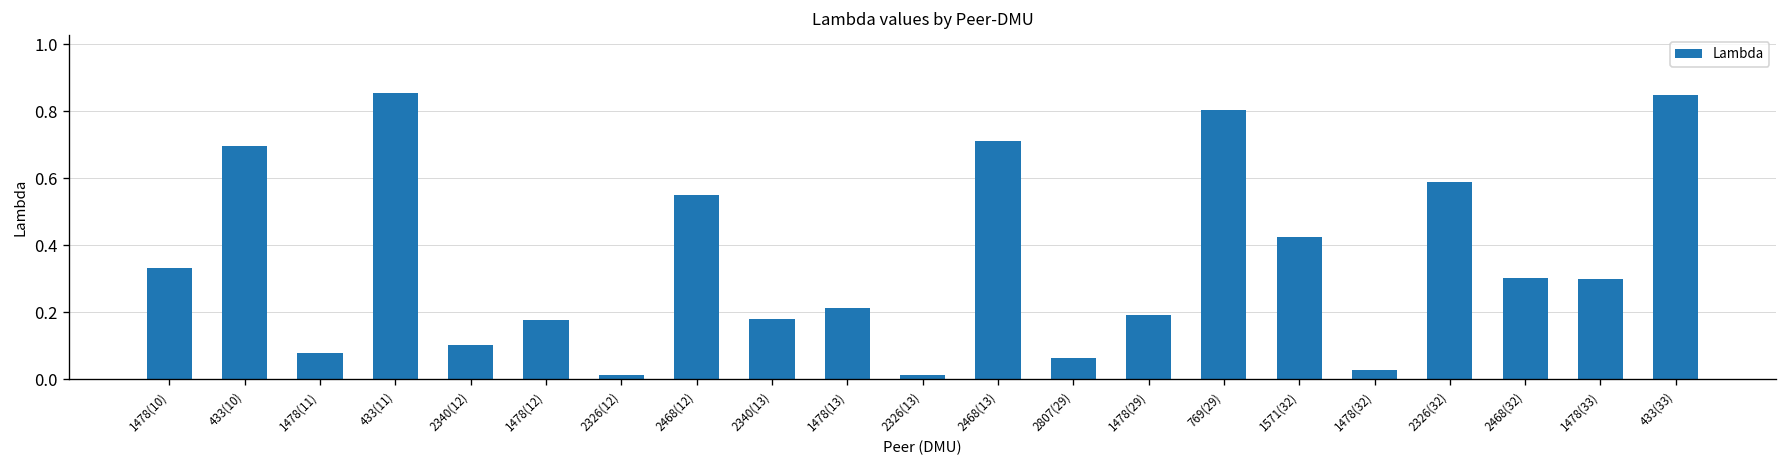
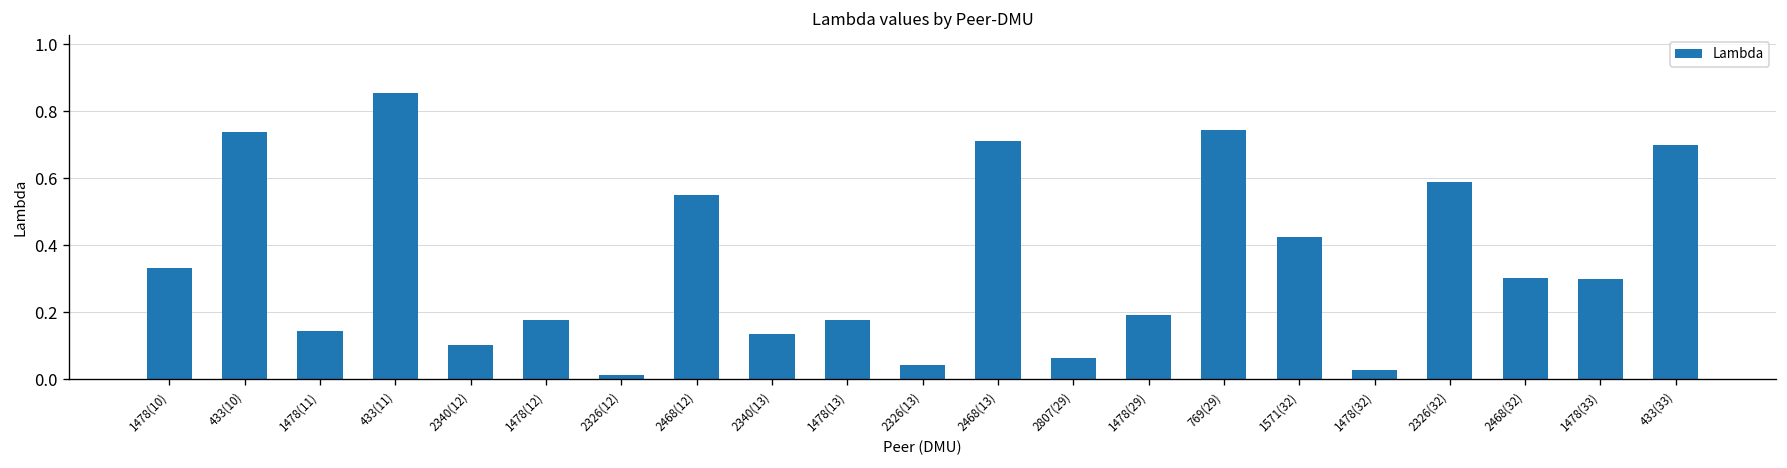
  {
    "1478(10)": 0.33,
-   "433(10)": 0.70,
-   "1478(11)": 0.08,
+   "433(10)": 0.74,
+   "1478(11)": 0.14,
    "433(11)": 0.86,
    "2340(12)": 0.10,
    "1478(12)": 0.18,
    "2326(12)": 0.01,
    "2468(12)": 0.55,
-   "2340(13)": 0.18,
-   "1478(13)": 0.21,
-   "2326(13)": 0.01,
+   "2340(13)": 0.13,
+   "1478(13)": 0.18,
+   "2326(13)": 0.04,
    "2468(13)": 0.71,
    "2807(29)": 0.06,
    "1478(29)": 0.19,
-   "769(29)": 0.80,
+   "769(29)": 0.75,
    "1571(32)": 0.42,
    "1478(32)": 0.03,
    "2326(32)": 0.59,
    "2468(32)": 0.30,
    "1478(33)": 0.30,
-   "433(33)": 0.85
+   "433(33)": 0.70
  }
